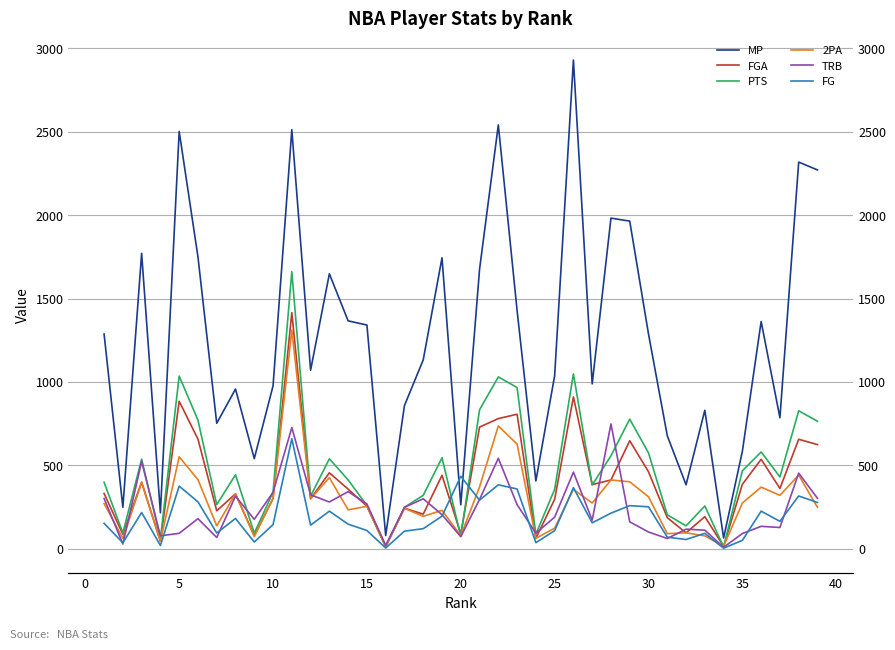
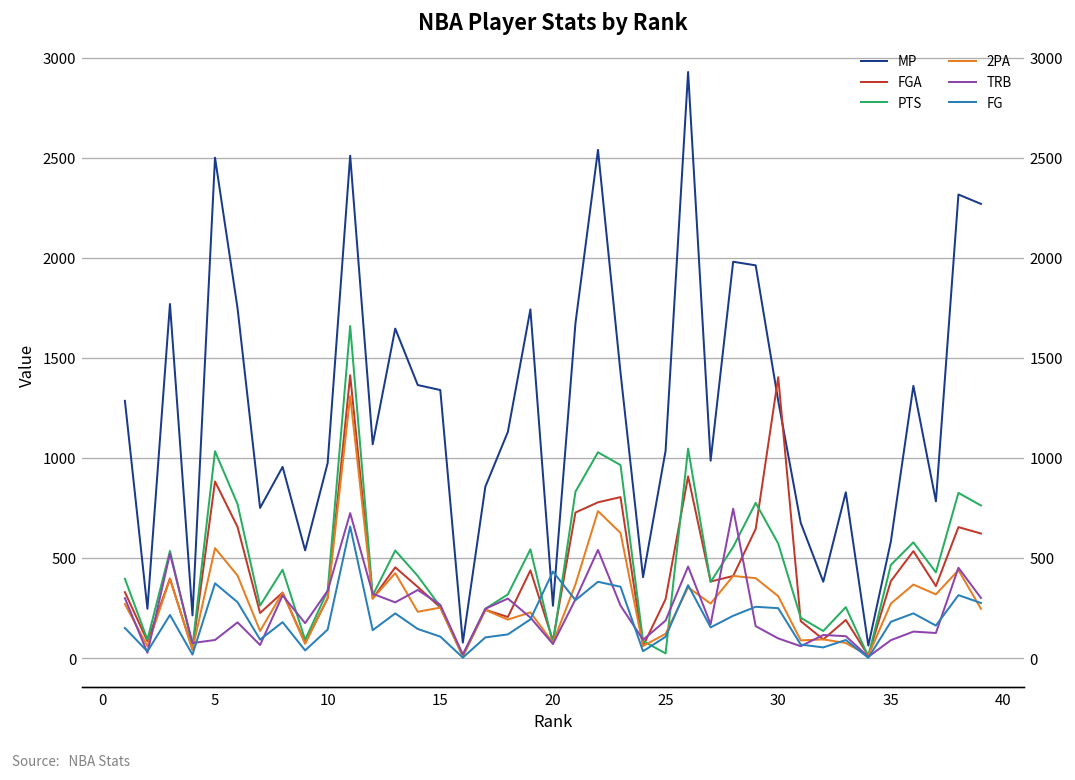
  {
    "MP": {
      "5": 2500,
      "10": 980,
      "15": 1340,
      "20": 260,
      "25": 1040,
      "30": 1290,
      "35": 580
    },
    "FGA": {
      "5": 880,
      "25": 300,
-     "30": 460,
+     "30": 1410,
      "35": 390
    },
    "PTS": {
      "5": 1040,
-     "25": 360,
+     "25": 30,
      "30": 570,
      "35": 470
    },
    "2PA": {
      "5": 550,
      "30": 310,
      "35": 270
    },
    "TRB": {
      "5": 90,
      "25": 190,
      "30": 100,
      "35": 90
    },
    "FG": {
      "5": 380,
      "10": 140,
      "15": 110,
      "20": 430,
      "30": 250,
-     "35": 50
+     "35": 180
    }
  }
